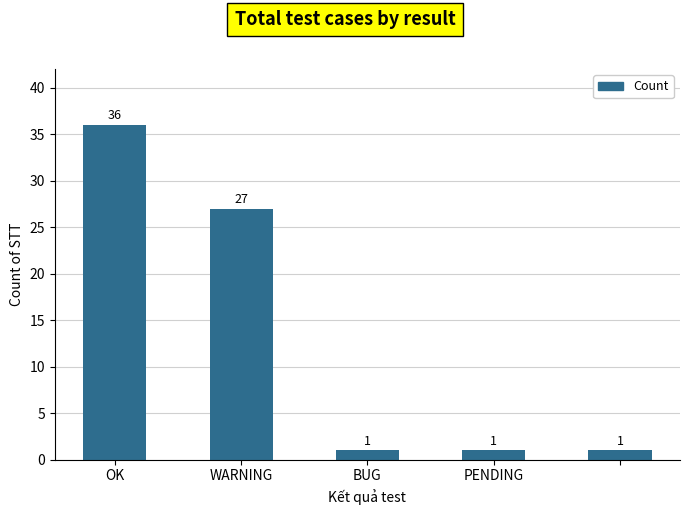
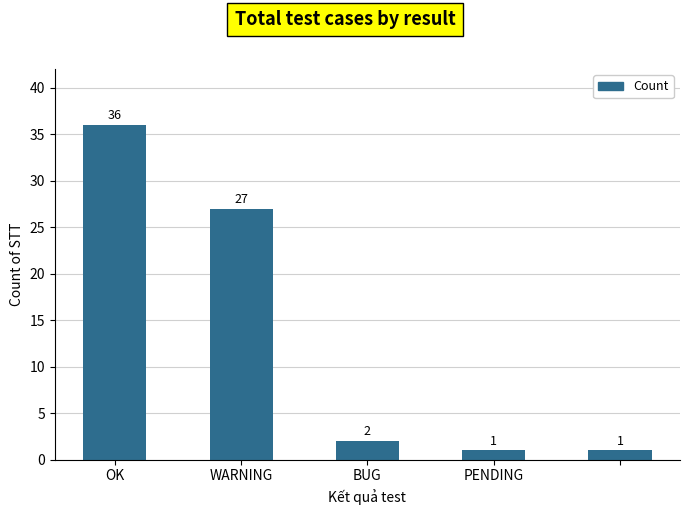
  {
    "OK": 36,
    "WARNING": 27,
-   "BUG": 1,
+   "BUG": 2,
    "PENDING": 1
  }
